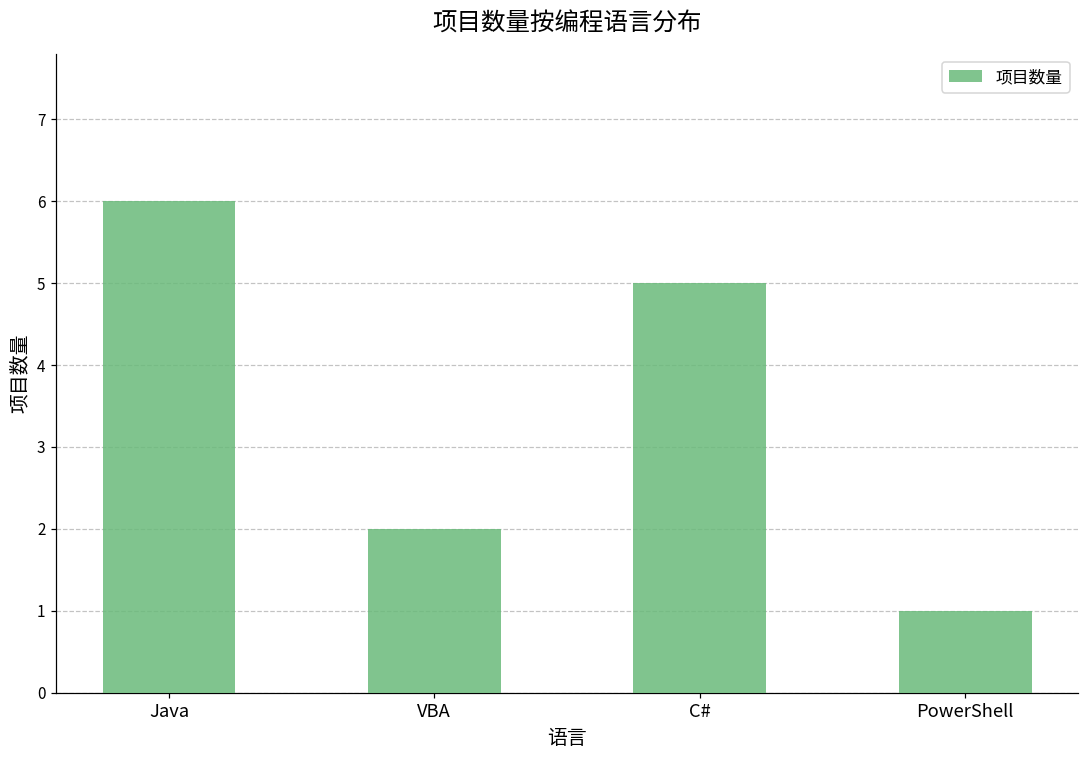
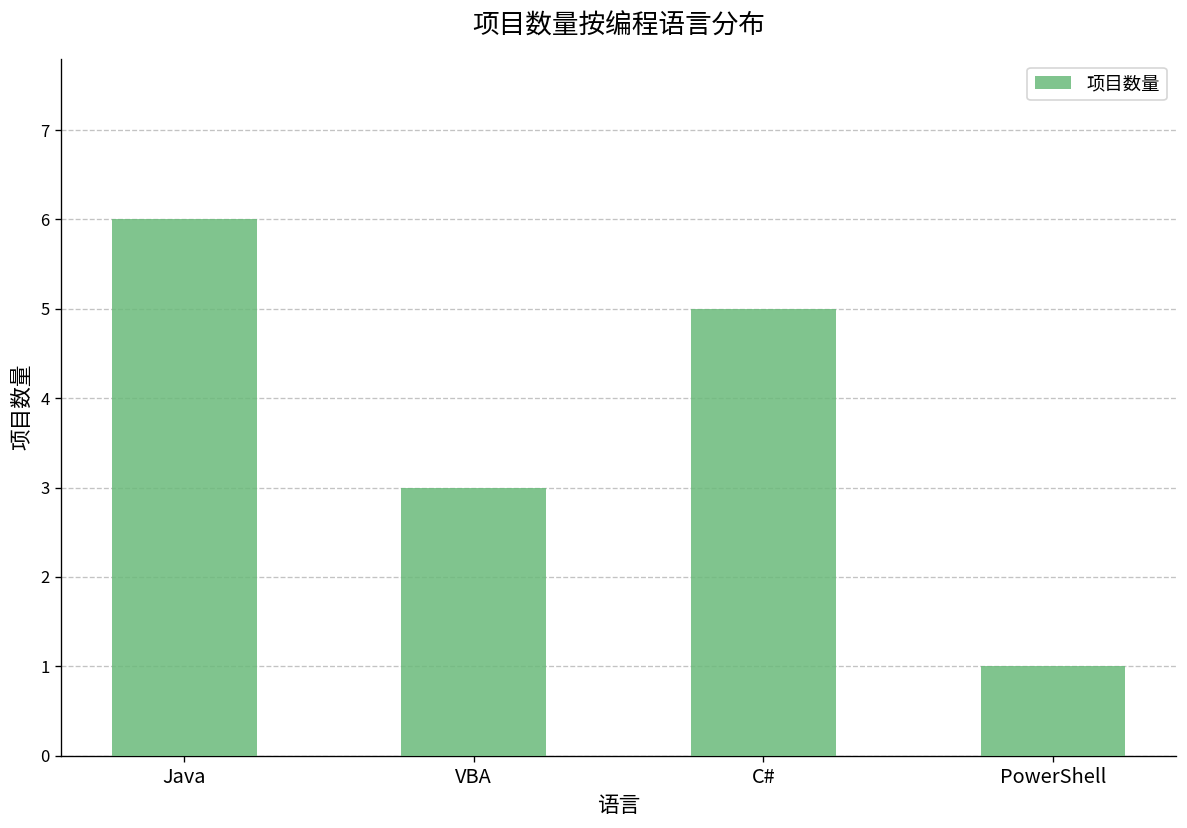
  {
    "Java": 6,
-   "VBA": 2,
+   "VBA": 3,
    "C#": 5,
    "PowerShell": 1
  }
